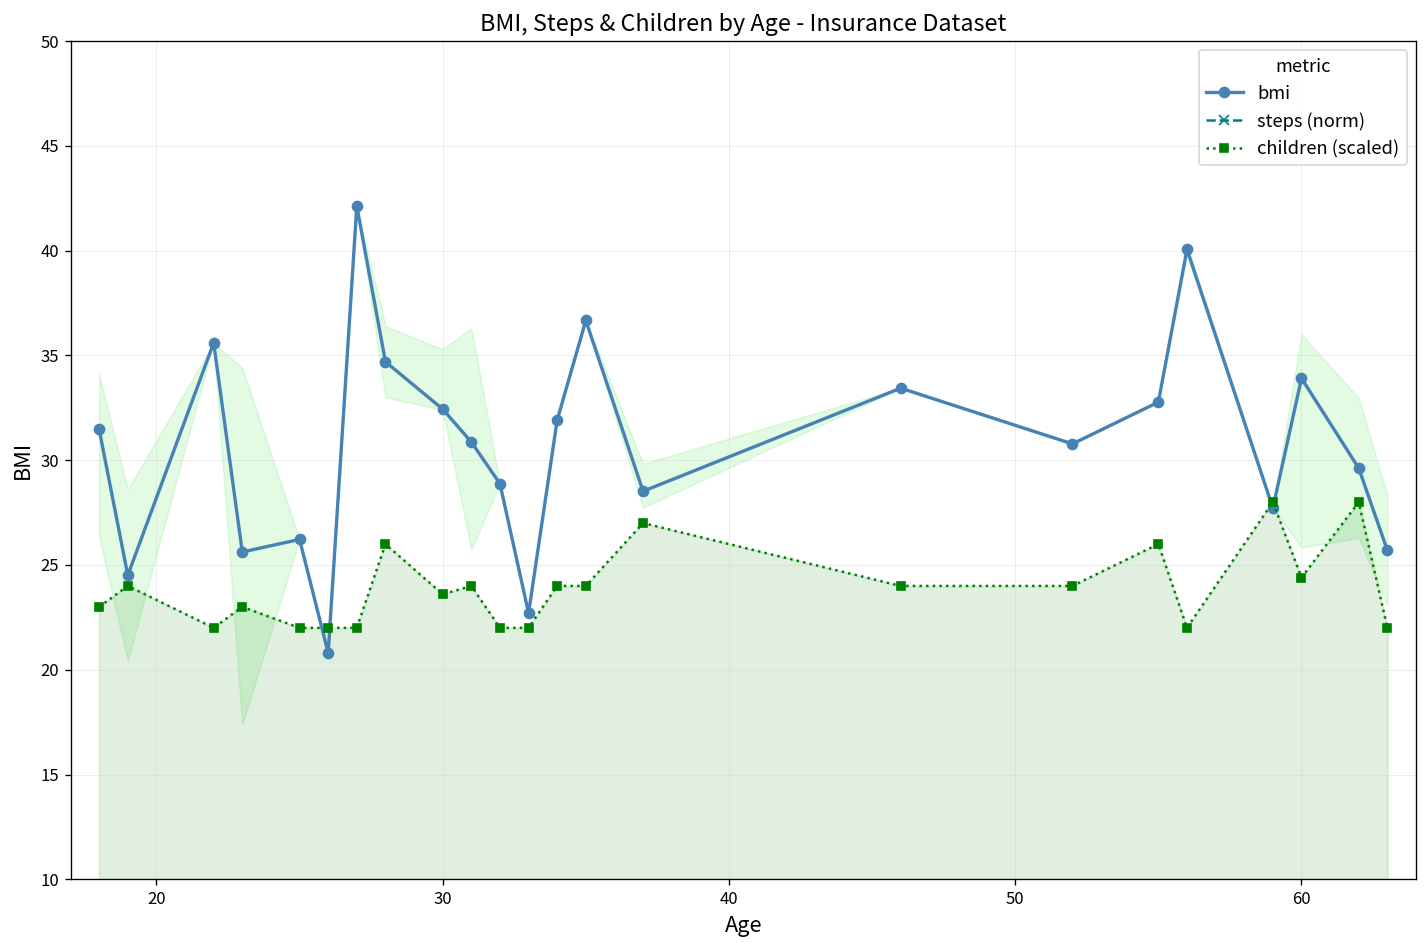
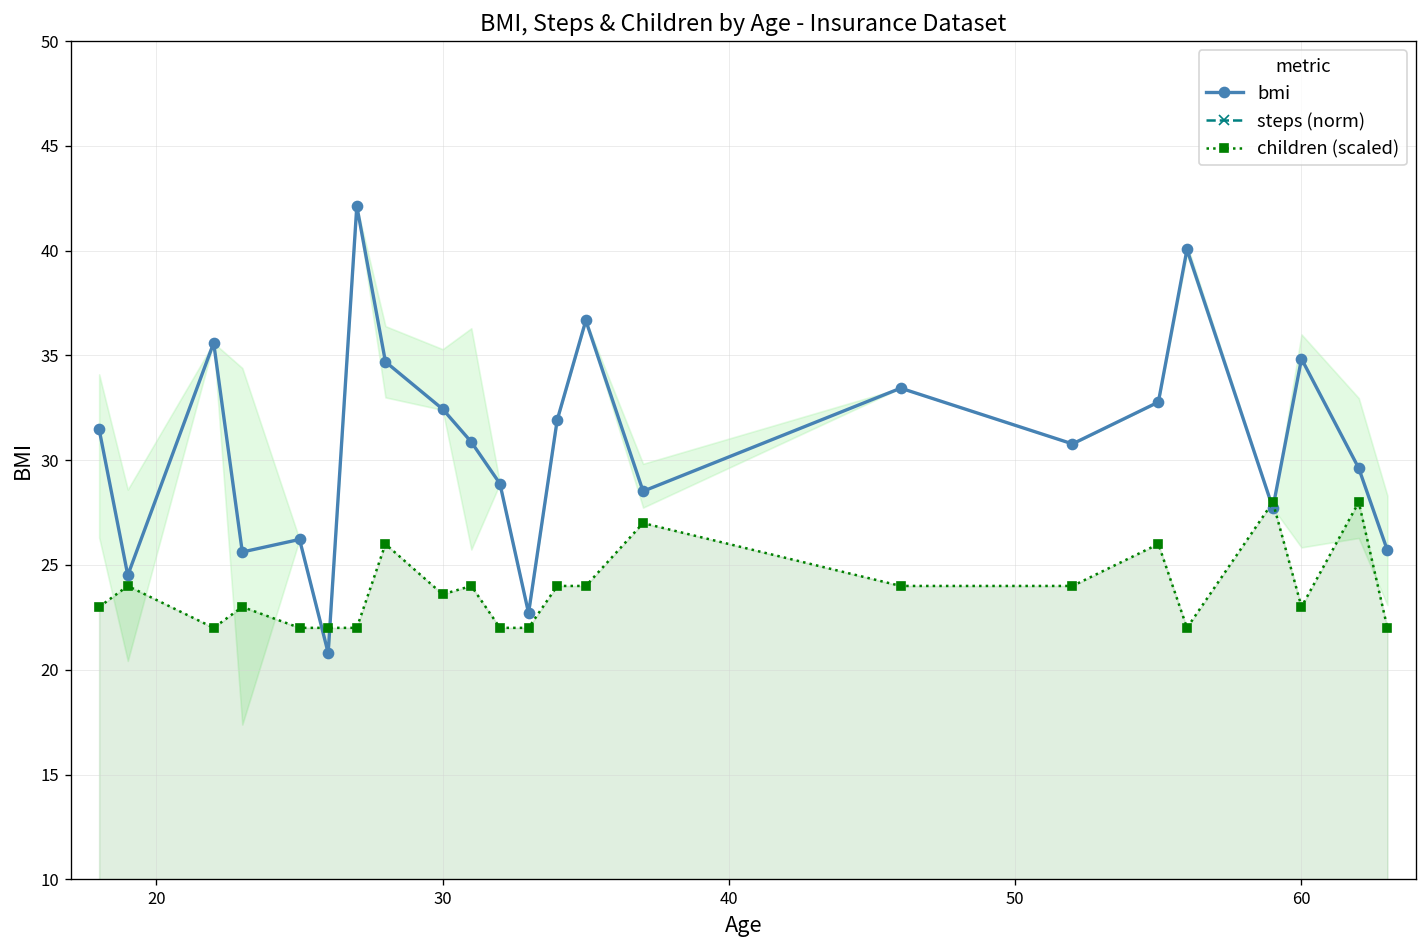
  {
    "bmi": {
      "30": 32.4,
-     "60": 33.9
+     "60": 34.8
    },
    "children (scaled)": {
      "30": 23.6,
-     "60": 24.4
+     "60": 23.0
    }
  }
